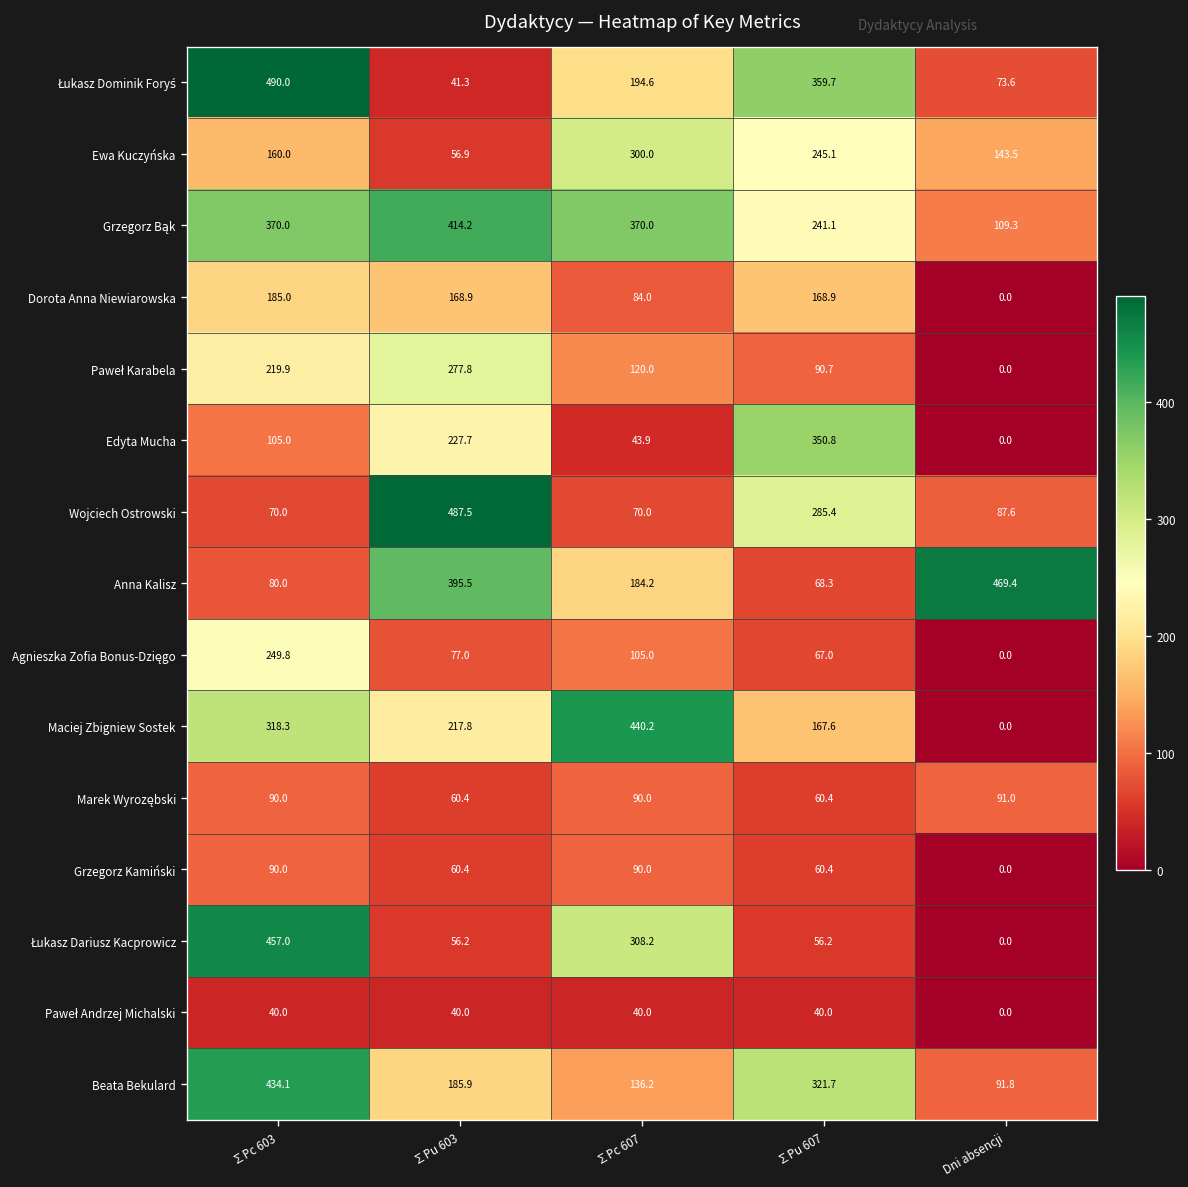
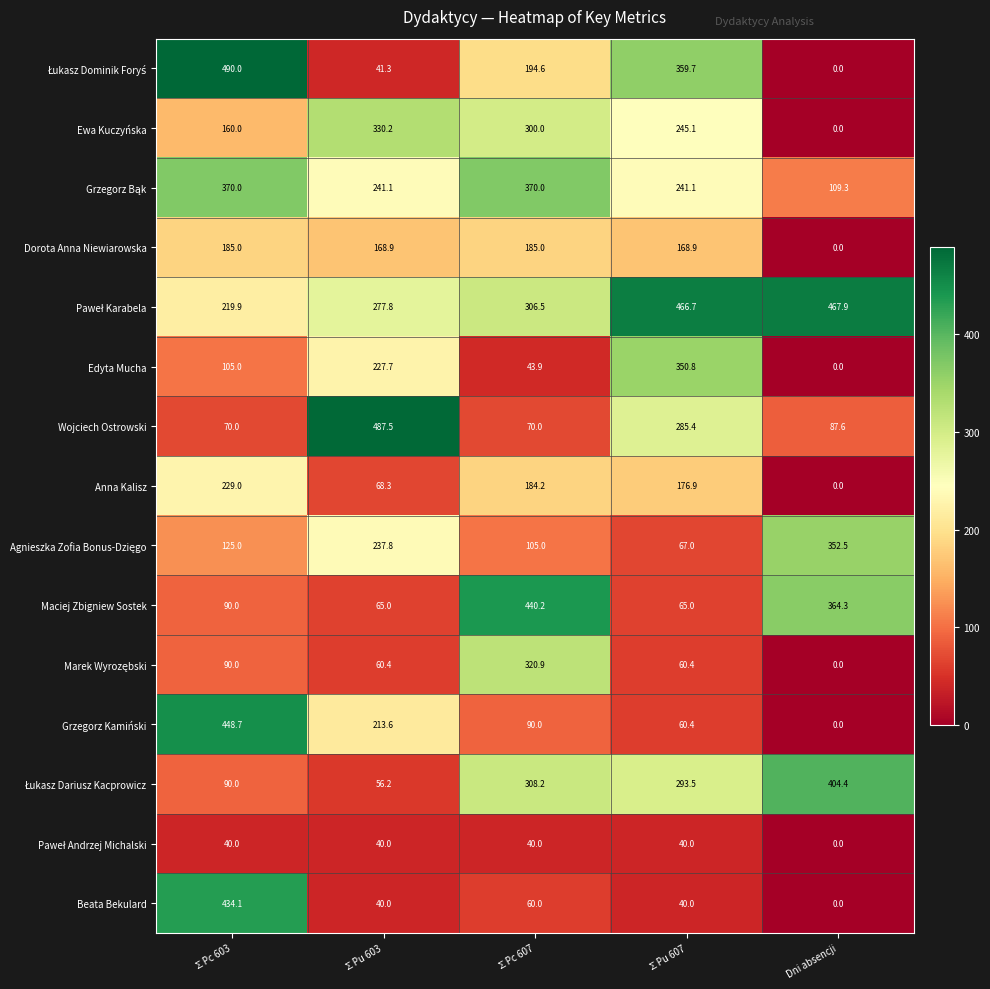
  {
    "Łukasz Dominik Foryś": {
      "∑Pc 603": 490.0,
      "∑Pu 603": 41.3,
      "∑Pc 607": 194.6,
      "∑Pu 607": 359.7,
-     "Dni absencji": 73.6
+     "Dni absencji": 0.0
    },
    "Ewa Kuczyńska": {
      "∑Pc 603": 160.0,
-     "∑Pu 603": 56.9,
+     "∑Pu 603": 330.2,
      "∑Pc 607": 300.0,
      "∑Pu 607": 245.1,
-     "Dni absencji": 143.5
+     "Dni absencji": 0.0
    },
    "Grzegorz Bąk": {
      "∑Pc 603": 370.0,
-     "∑Pu 603": 414.2,
+     "∑Pu 603": 241.1,
      "∑Pc 607": 370.0,
      "∑Pu 607": 241.1,
      "Dni absencji": 109.3
    },
    "Dorota Anna Niewiarowska": {
      "∑Pc 603": 185.0,
      "∑Pu 603": 168.9,
-     "∑Pc 607": 84.0,
+     "∑Pc 607": 185.0,
      "∑Pu 607": 168.9,
      "Dni absencji": 0.0
    },
    "Paweł Karabela": {
      "∑Pc 603": 219.9,
      "∑Pu 603": 277.8,
-     "∑Pc 607": 120.0,
-     "∑Pu 607": 90.7,
-     "Dni absencji": 0.0
+     "∑Pc 607": 306.5,
+     "∑Pu 607": 466.7,
+     "Dni absencji": 467.9
    },
    "Edyta Mucha": {
      "∑Pc 603": 105.0,
      "∑Pu 603": 227.7,
      "∑Pc 607": 43.9,
      "∑Pu 607": 350.8,
      "Dni absencji": 0.0
    },
    "Wojciech Ostrowski": {
      "∑Pc 603": 70.0,
      "∑Pu 603": 487.5,
      "∑Pc 607": 70.0,
      "∑Pu 607": 285.4,
      "Dni absencji": 87.6
    },
    "Anna Kalisz": {
-     "∑Pc 603": 80.0,
-     "∑Pu 603": 395.5,
+     "∑Pc 603": 229.0,
+     "∑Pu 603": 68.3,
      "∑Pc 607": 184.2,
-     "∑Pu 607": 68.3,
-     "Dni absencji": 469.4
+     "∑Pu 607": 176.9,
+     "Dni absencji": 0.0
    },
    "Agnieszka Zofia Bonus-Dzięgo": {
-     "∑Pc 603": 249.8,
-     "∑Pu 603": 77.0,
+     "∑Pc 603": 125.0,
+     "∑Pu 603": 237.8,
      "∑Pc 607": 105.0,
      "∑Pu 607": 67.0,
-     "Dni absencji": 0.0
+     "Dni absencji": 352.5
    },
    "Maciej Zbigniew Sostek": {
-     "∑Pc 603": 318.3,
-     "∑Pu 603": 217.8,
+     "∑Pc 603": 90.0,
+     "∑Pu 603": 65.0,
      "∑Pc 607": 440.2,
-     "∑Pu 607": 167.6,
-     "Dni absencji": 0.0
+     "∑Pu 607": 65.0,
+     "Dni absencji": 364.3
    },
    "Marek Wyrozębski": {
      "∑Pc 603": 90.0,
      "∑Pu 603": 60.4,
-     "∑Pc 607": 90.0,
+     "∑Pc 607": 320.9,
      "∑Pu 607": 60.4,
-     "Dni absencji": 91.0
+     "Dni absencji": 0.0
    },
    "Grzegorz Kamiński": {
-     "∑Pc 603": 90.0,
-     "∑Pu 603": 60.4,
+     "∑Pc 603": 448.7,
+     "∑Pu 603": 213.6,
      "∑Pc 607": 90.0,
      "∑Pu 607": 60.4,
      "Dni absencji": 0.0
    },
    "Łukasz Dariusz Kacprowicz": {
-     "∑Pc 603": 457.0,
+     "∑Pc 603": 90.0,
      "∑Pu 603": 56.2,
      "∑Pc 607": 308.2,
-     "∑Pu 607": 56.2,
-     "Dni absencji": 0.0
+     "∑Pu 607": 293.5,
+     "Dni absencji": 404.4
    },
    "Paweł Andrzej Michalski": {
      "∑Pc 603": 40.0,
      "∑Pu 603": 40.0,
      "∑Pc 607": 40.0,
      "∑Pu 607": 40.0,
      "Dni absencji": 0.0
    },
    "Beata Bekulard": {
      "∑Pc 603": 434.1,
-     "∑Pu 603": 185.9,
-     "∑Pc 607": 136.2,
-     "∑Pu 607": 321.7,
-     "Dni absencji": 91.8
+     "∑Pu 603": 40.0,
+     "∑Pc 607": 60.0,
+     "∑Pu 607": 40.0,
+     "Dni absencji": 0.0
    }
  }
